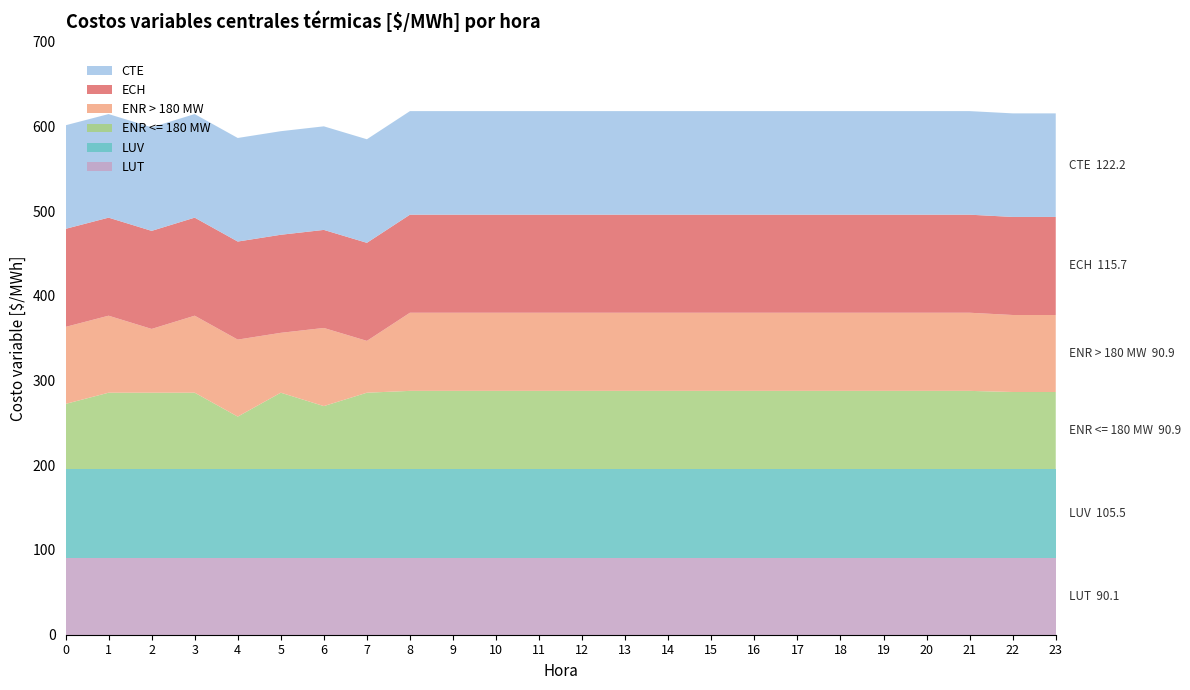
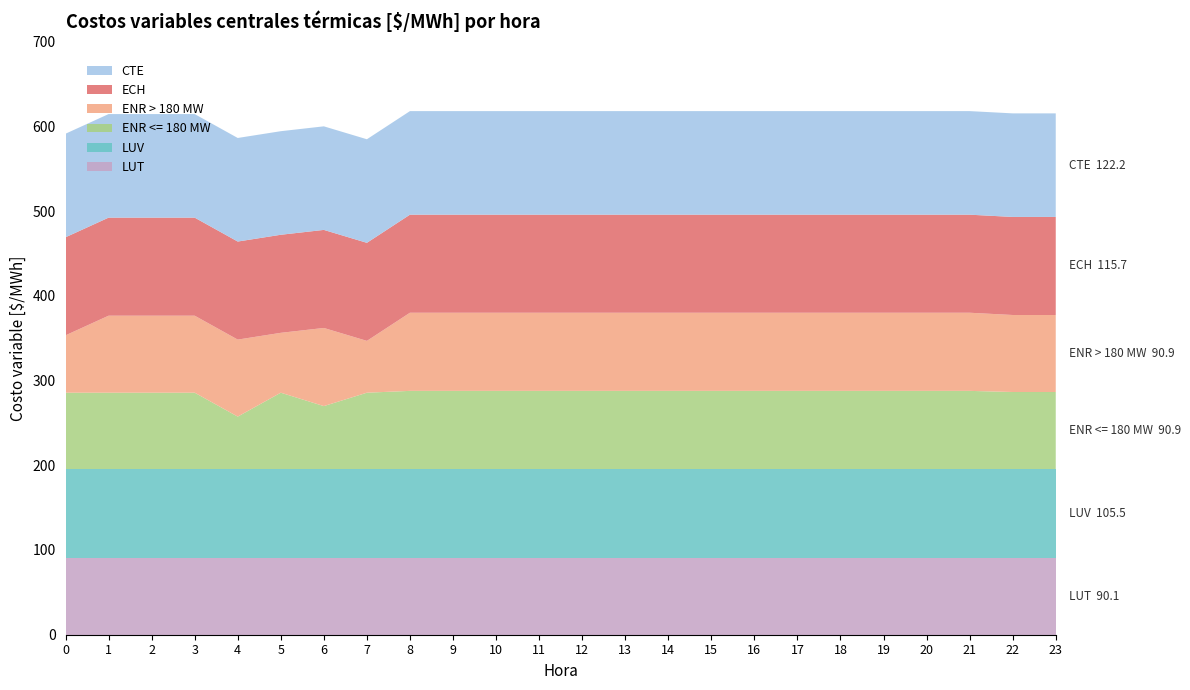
  {
    "LUT": {
      "0": 90,
      "1": 90,
      "2": 90,
      "3": 90,
      "4": 90,
      "5": 90,
      "6": 90,
      "7": 90,
      "8": 90,
      "9": 90,
      "10": 90,
      "11": 90,
      "12": 90,
      "13": 90,
      "14": 90,
      "15": 90,
      "16": 90,
      "17": 90,
      "18": 90,
      "19": 90,
      "20": 90,
      "21": 90,
      "22": 90,
      "23": 90
    },
    "LUV": {
      "0": 110,
      "1": 110,
      "2": 110,
      "3": 110,
      "4": 110,
      "5": 110,
      "6": 110,
      "7": 110,
      "8": 110,
      "9": 110,
      "10": 110,
      "11": 110,
      "12": 110,
      "13": 110,
      "14": 110,
      "15": 110,
      "16": 110,
      "17": 110,
      "18": 110,
      "19": 110,
      "20": 110,
      "21": 110,
      "22": 110,
      "23": 110
    },
    "ENR <= 180 MW": {
-     "0": 80,
+     "0": 90,
      "1": 90,
      "2": 90,
      "3": 90,
      "4": 60,
      "5": 90,
      "6": 70,
      "7": 90,
      "8": 90,
      "9": 90,
      "10": 90,
      "11": 90,
      "12": 90,
      "13": 90,
      "14": 90,
      "15": 90,
      "16": 90,
      "17": 90,
      "18": 90,
      "19": 90,
      "20": 90,
      "21": 90,
      "22": 90,
      "23": 90
    },
    "ENR > 180 MW": {
-     "0": 90,
+     "0": 70,
      "1": 90,
-     "2": 80,
+     "2": 90,
      "3": 90,
      "4": 90,
      "5": 70,
      "6": 90,
      "7": 60,
      "8": 90,
      "9": 90,
      "10": 90,
      "11": 90,
      "12": 90,
      "13": 90,
      "14": 90,
      "15": 90,
      "16": 90,
      "17": 90,
      "18": 90,
      "19": 90,
      "20": 90,
      "21": 90,
      "22": 90,
      "23": 90
    },
    "ECH": {
      "0": 120,
      "1": 120,
      "2": 120,
      "3": 120,
      "4": 120,
      "5": 120,
      "6": 120,
      "7": 120,
      "8": 120,
      "9": 120,
      "10": 120,
      "11": 120,
      "12": 120,
      "13": 120,
      "14": 120,
      "15": 120,
      "16": 120,
      "17": 120,
      "18": 120,
      "19": 120,
      "20": 120,
      "21": 120,
      "22": 120,
      "23": 120
    },
    "CTE": {
      "0": 120,
      "1": 120,
      "2": 120,
      "3": 120,
      "4": 120,
      "5": 120,
      "6": 120,
      "7": 120,
      "8": 120,
      "9": 120,
      "10": 120,
      "11": 120,
      "12": 120,
      "13": 120,
      "14": 120,
      "15": 120,
      "16": 120,
      "17": 120,
      "18": 120,
      "19": 120,
      "20": 120,
      "21": 120,
      "22": 120,
      "23": 120
    }
  }
